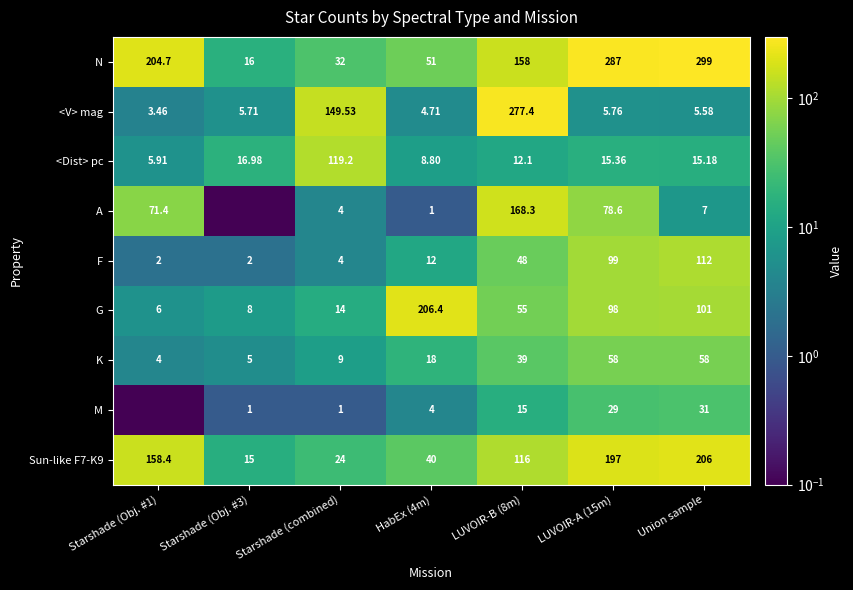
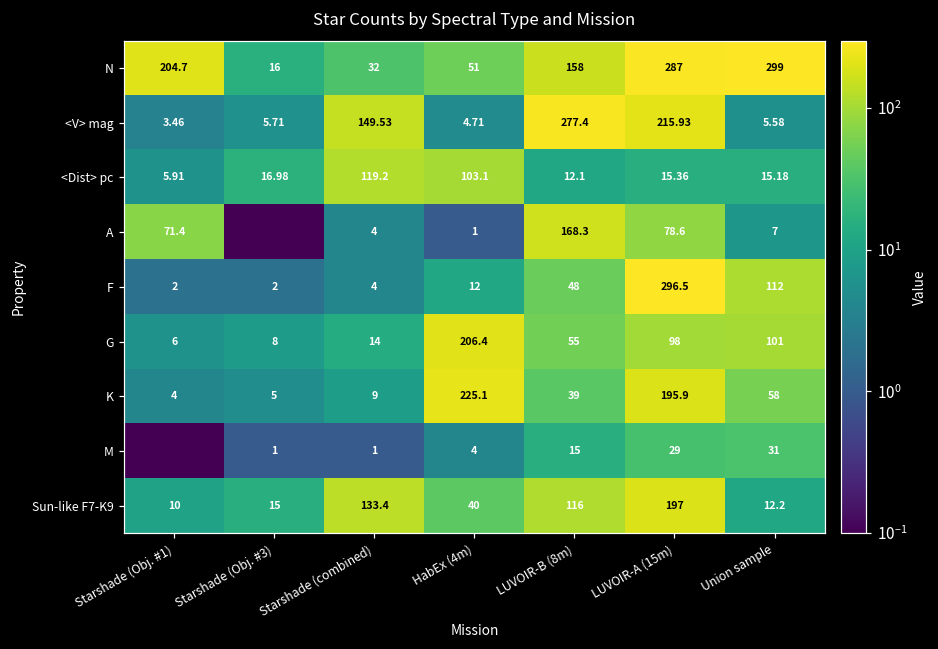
  {
    "N": {
      "Starshade (Obj. #1)": 204.7,
      "Starshade (Obj. #3)": 16,
      "Starshade (combined)": 32,
      "HabEx (4m)": 51,
      "LUVOIR-B (8m)": 158,
      "LUVOIR-A (15m)": 287,
      "Union sample": 299
    },
    "<V> mag": {
      "Starshade (Obj. #1)": 3.46,
      "Starshade (Obj. #3)": 5.71,
      "Starshade (combined)": 149.53,
      "HabEx (4m)": 4.71,
      "LUVOIR-B (8m)": 277.4,
-     "LUVOIR-A (15m)": 5.76,
+     "LUVOIR-A (15m)": 215.93,
      "Union sample": 5.58
    },
    "<Dist> pc": {
      "Starshade (Obj. #1)": 5.91,
      "Starshade (Obj. #3)": 16.98,
      "Starshade (combined)": 119.2,
-     "HabEx (4m)": 8.80,
+     "HabEx (4m)": 103.1,
      "LUVOIR-B (8m)": 12.1,
      "LUVOIR-A (15m)": 15.36,
      "Union sample": 15.18
    },
    "A": {
      "Starshade (Obj. #1)": 71.4,
      "Starshade (combined)": 4,
      "HabEx (4m)": 1,
      "LUVOIR-B (8m)": 168.3,
      "LUVOIR-A (15m)": 78.6,
      "Union sample": 7
    },
    "F": {
      "Starshade (Obj. #1)": 2,
      "Starshade (Obj. #3)": 2,
      "Starshade (combined)": 4,
      "HabEx (4m)": 12,
      "LUVOIR-B (8m)": 48,
-     "LUVOIR-A (15m)": 99,
+     "LUVOIR-A (15m)": 296.5,
      "Union sample": 112
    },
    "G": {
      "Starshade (Obj. #1)": 6,
      "Starshade (Obj. #3)": 8,
      "Starshade (combined)": 14,
      "HabEx (4m)": 206.4,
      "LUVOIR-B (8m)": 55,
      "LUVOIR-A (15m)": 98,
      "Union sample": 101
    },
    "K": {
      "Starshade (Obj. #1)": 4,
      "Starshade (Obj. #3)": 5,
      "Starshade (combined)": 9,
-     "HabEx (4m)": 18,
+     "HabEx (4m)": 225.1,
      "LUVOIR-B (8m)": 39,
-     "LUVOIR-A (15m)": 58,
+     "LUVOIR-A (15m)": 195.9,
      "Union sample": 58
    },
    "M": {
      "Starshade (Obj. #3)": 1,
      "Starshade (combined)": 1,
      "HabEx (4m)": 4,
      "LUVOIR-B (8m)": 15,
      "LUVOIR-A (15m)": 29,
      "Union sample": 31
    },
    "Sun-like F7-K9": {
-     "Starshade (Obj. #1)": 158.4,
+     "Starshade (Obj. #1)": 10,
      "Starshade (Obj. #3)": 15,
-     "Starshade (combined)": 24,
+     "Starshade (combined)": 133.4,
      "HabEx (4m)": 40,
      "LUVOIR-B (8m)": 116,
      "LUVOIR-A (15m)": 197,
-     "Union sample": 206
+     "Union sample": 12.2
    }
  }
